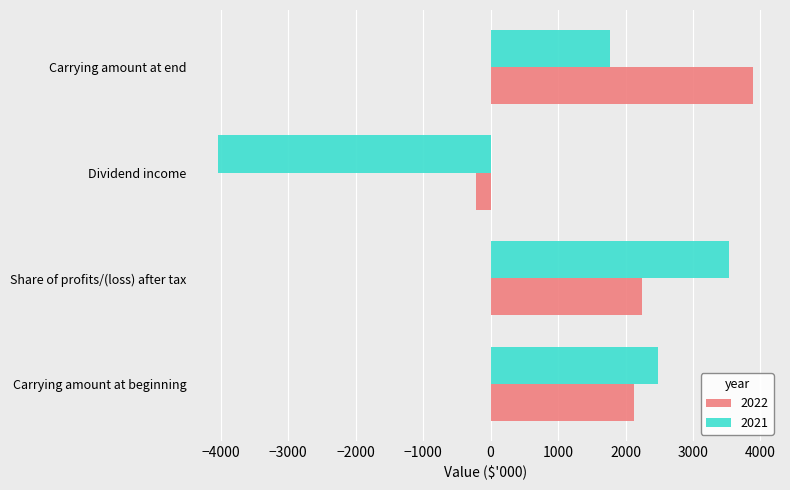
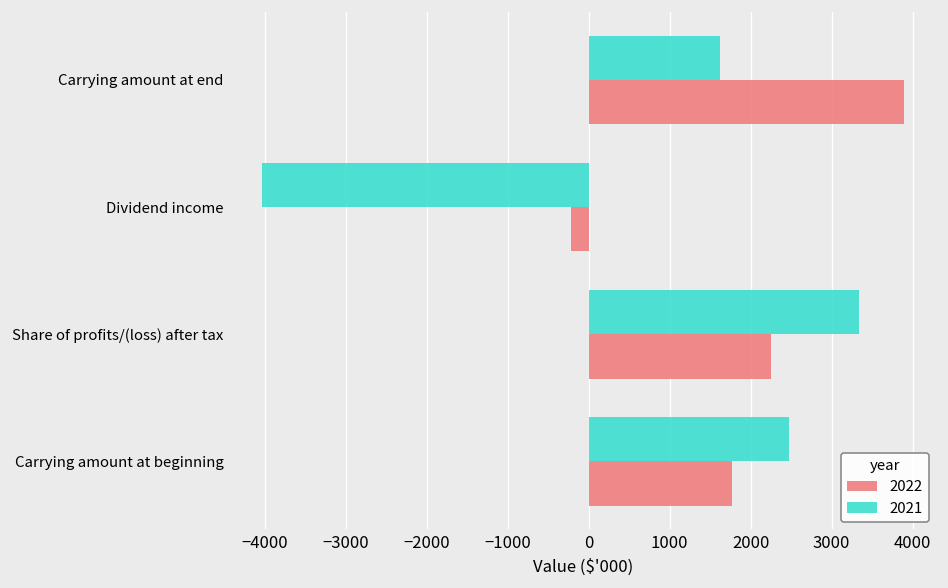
  {
    "2022": {
      "Carrying amount at end": 3900,
      "Dividend income": -200,
      "Share of profits/(loss) after tax": 2200,
-     "Carrying amount at beginning": 2100
+     "Carrying amount at beginning": 1800
    },
    "2021": {
-     "Carrying amount at end": 1800,
+     "Carrying amount at end": 1600,
      "Dividend income": -4000,
-     "Share of profits/(loss) after tax": 3500,
+     "Share of profits/(loss) after tax": 3300,
      "Carrying amount at beginning": 2500
    }
  }
